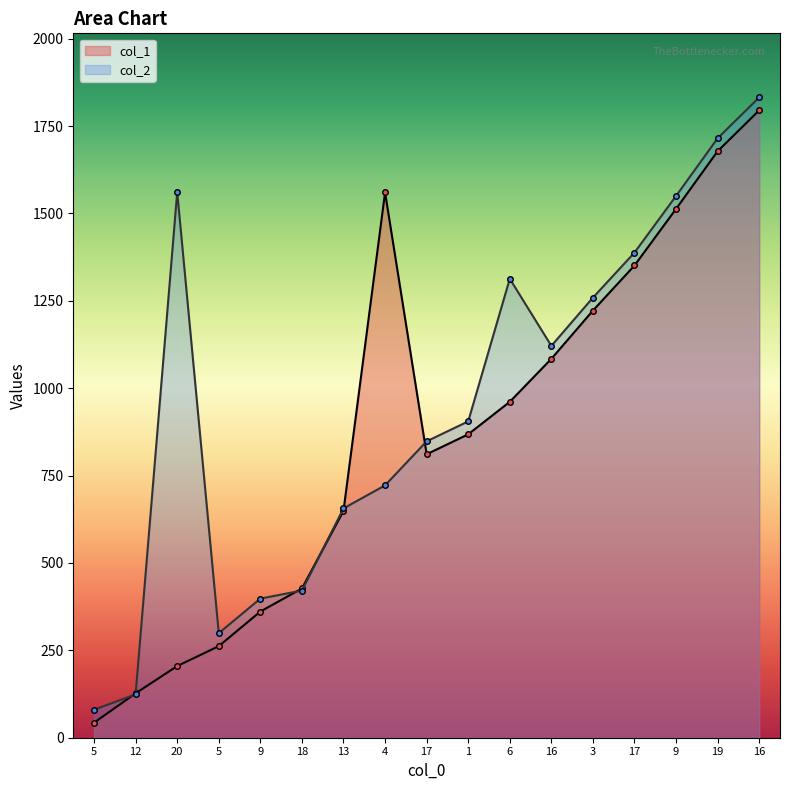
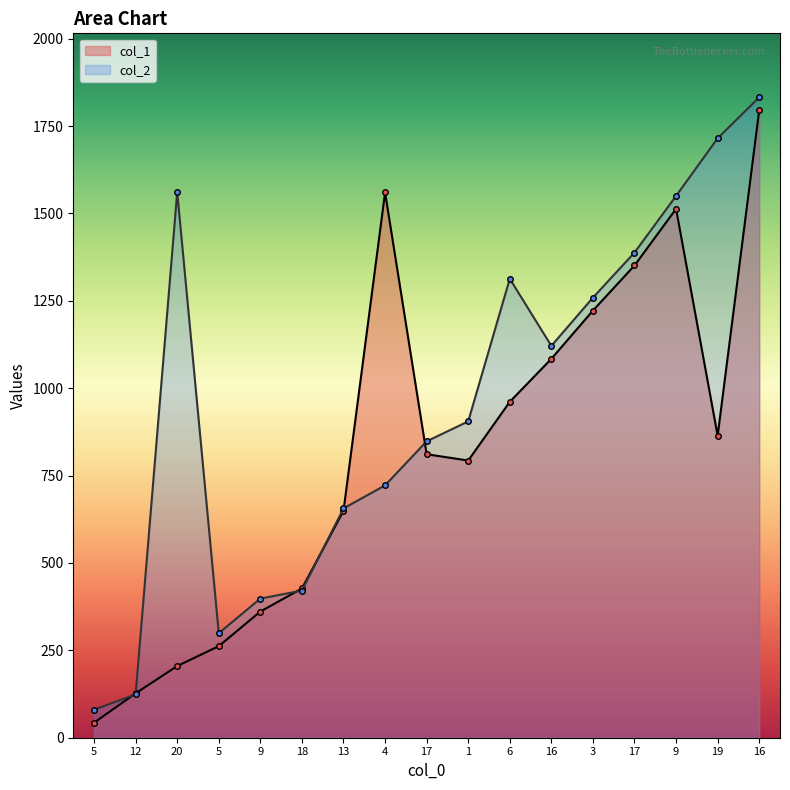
  {
    "col_1": {
      "20": 210,
      "4": 1560,
-     "1": 870,
+     "1": 790,
      "6": 960,
      "3": 1220,
-     "19": 1680
+     "19": 860
    },
    "col_2": {
      "20": 1560,
      "4": 720,
      "1": 910,
      "6": 1310,
      "3": 1260,
      "19": 1720
    }
  }
